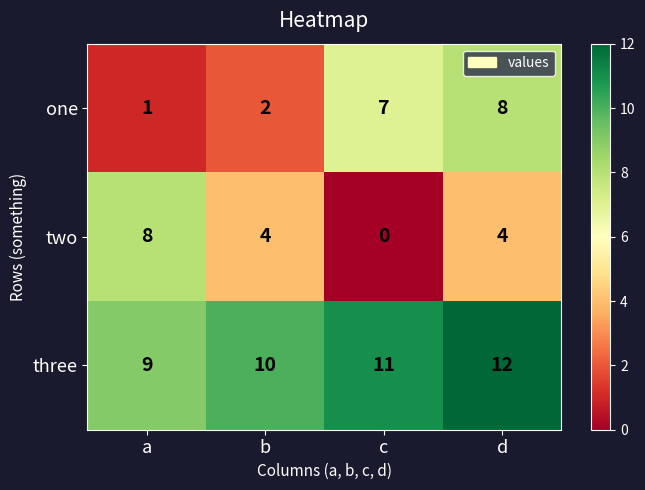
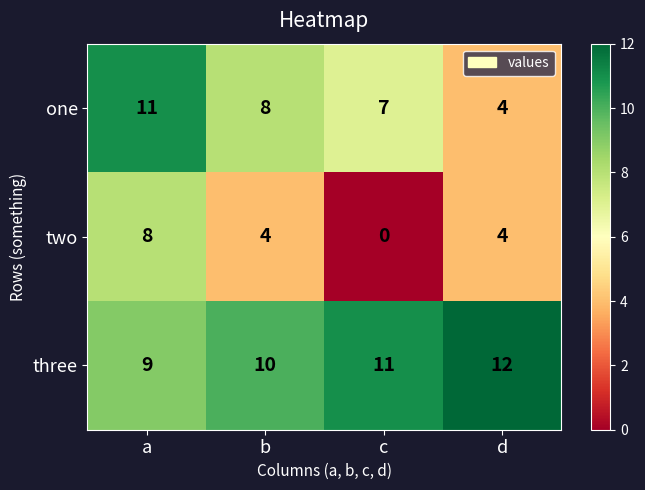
  {
    "one": {
-     "a": 1,
-     "b": 2,
+     "a": 11,
+     "b": 8,
      "c": 7,
-     "d": 8
+     "d": 4
    },
    "two": {
      "a": 8,
      "b": 4,
      "c": 0,
      "d": 4
    },
    "three": {
      "a": 9,
      "b": 10,
      "c": 11,
      "d": 12
    }
  }
